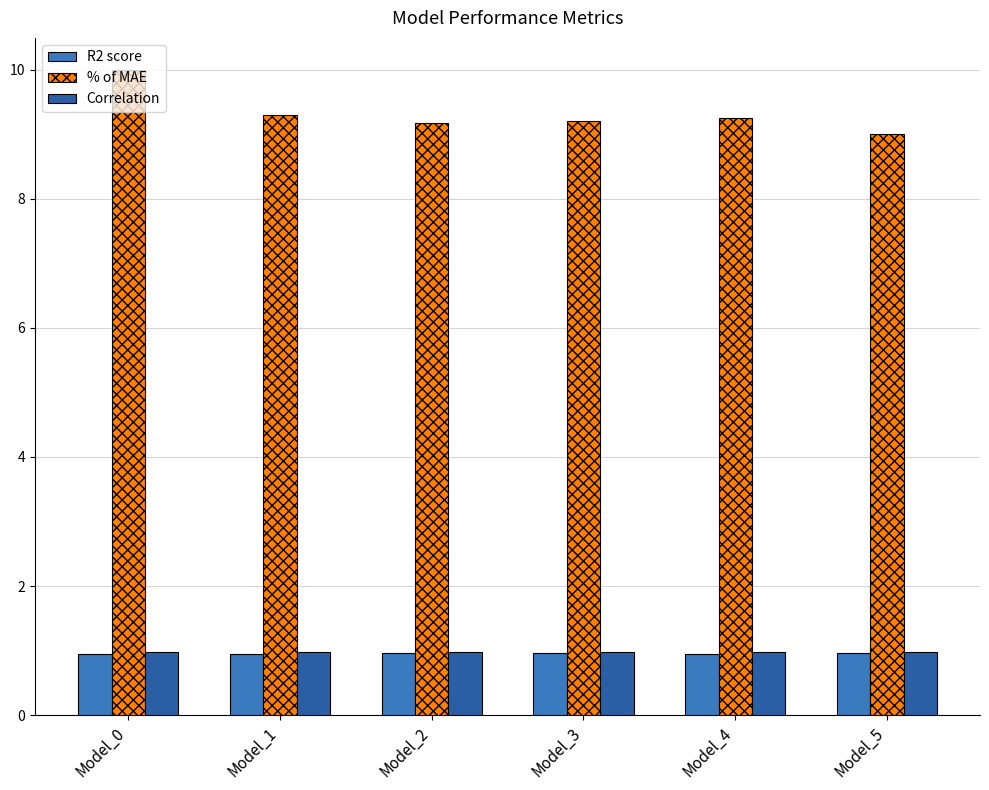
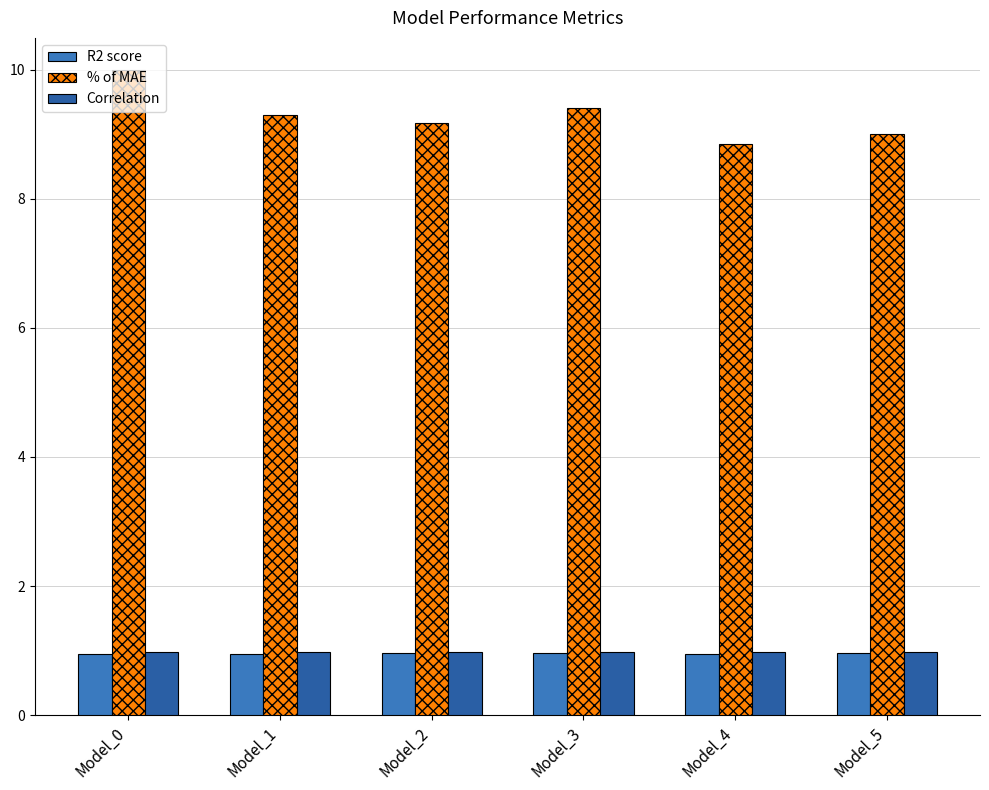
  {
    "% of MAE": {
      "Model_1": 9.3,
      "Model_2": 9.2,
-     "Model_3": 9.2,
-     "Model_4": 9.3,
+     "Model_3": 9.4,
+     "Model_4": 8.8,
      "Model_5": 9.0
    }
  }
